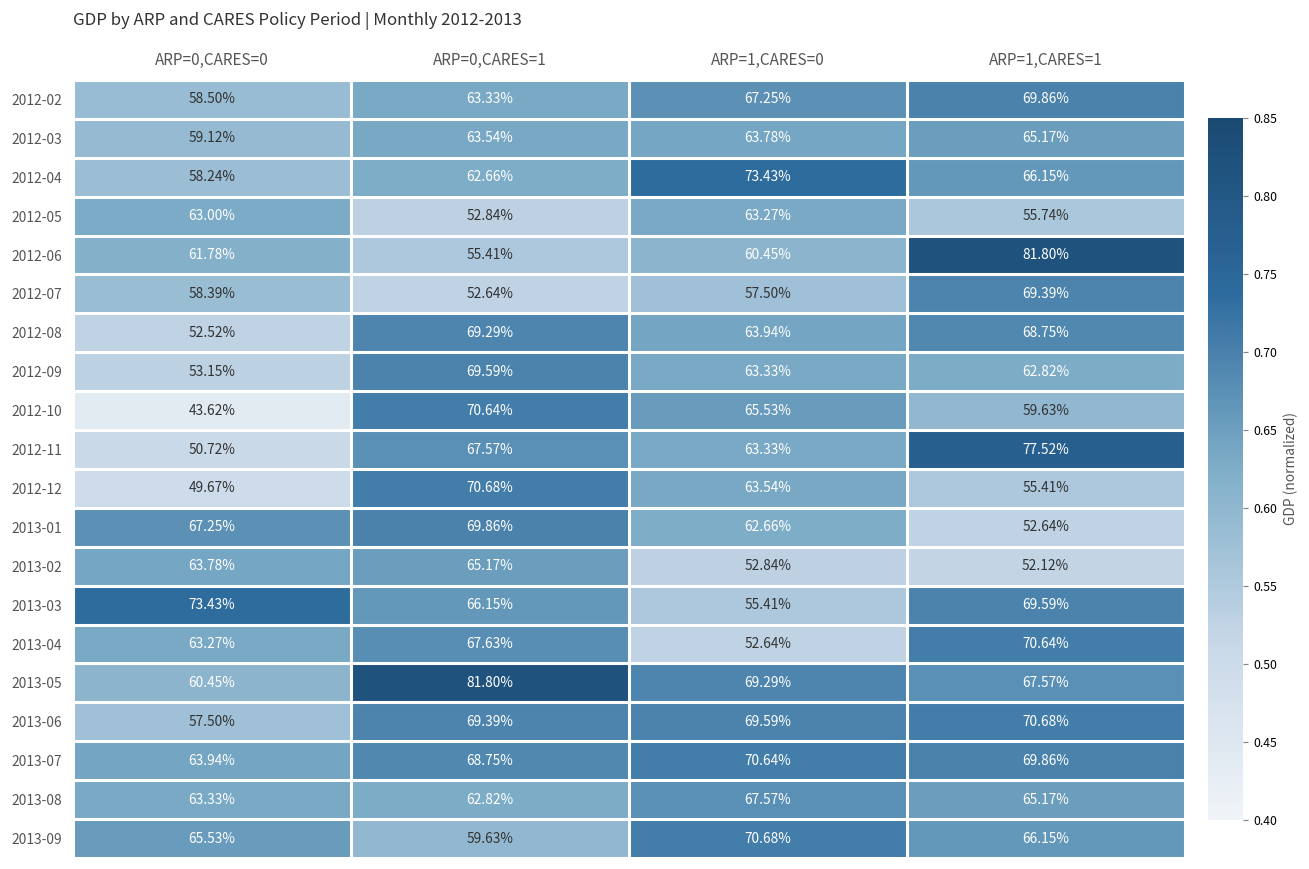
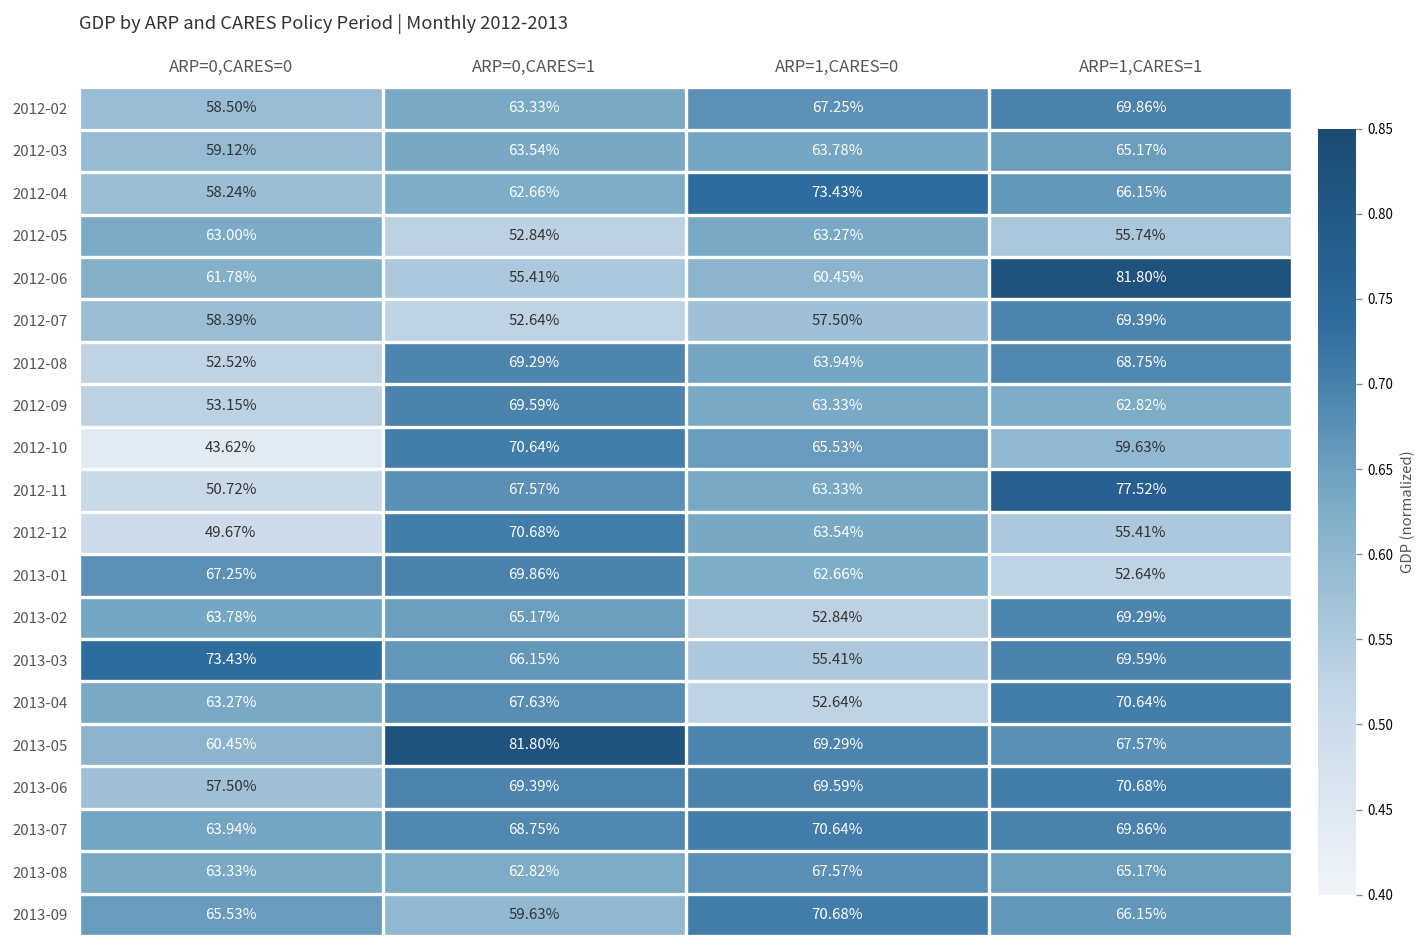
  {
    "2012-02": {
      "ARP=0,CARES=0": "58.50%",
      "ARP=0,CARES=1": "63.33%",
      "ARP=1,CARES=0": "67.25%",
      "ARP=1,CARES=1": "69.86%"
    },
    "2012-03": {
      "ARP=0,CARES=0": "59.12%",
      "ARP=0,CARES=1": "63.54%",
      "ARP=1,CARES=0": "63.78%",
      "ARP=1,CARES=1": "65.17%"
    },
    "2012-04": {
      "ARP=0,CARES=0": "58.24%",
      "ARP=0,CARES=1": "62.66%",
      "ARP=1,CARES=0": "73.43%",
      "ARP=1,CARES=1": "66.15%"
    },
    "2012-05": {
      "ARP=0,CARES=0": "63.00%",
      "ARP=0,CARES=1": "52.84%",
      "ARP=1,CARES=0": "63.27%",
      "ARP=1,CARES=1": "55.74%"
    },
    "2012-06": {
      "ARP=0,CARES=0": "61.78%",
      "ARP=0,CARES=1": "55.41%",
      "ARP=1,CARES=0": "60.45%",
      "ARP=1,CARES=1": "81.80%"
    },
    "2012-07": {
      "ARP=0,CARES=0": "58.39%",
      "ARP=0,CARES=1": "52.64%",
      "ARP=1,CARES=0": "57.50%",
      "ARP=1,CARES=1": "69.39%"
    },
    "2012-08": {
      "ARP=0,CARES=0": "52.52%",
      "ARP=0,CARES=1": "69.29%",
      "ARP=1,CARES=0": "63.94%",
      "ARP=1,CARES=1": "68.75%"
    },
    "2012-09": {
      "ARP=0,CARES=0": "53.15%",
      "ARP=0,CARES=1": "69.59%",
      "ARP=1,CARES=0": "63.33%",
      "ARP=1,CARES=1": "62.82%"
    },
    "2012-10": {
      "ARP=0,CARES=0": "43.62%",
      "ARP=0,CARES=1": "70.64%",
      "ARP=1,CARES=0": "65.53%",
      "ARP=1,CARES=1": "59.63%"
    },
    "2012-11": {
      "ARP=0,CARES=0": "50.72%",
      "ARP=0,CARES=1": "67.57%",
      "ARP=1,CARES=0": "63.33%",
      "ARP=1,CARES=1": "77.52%"
    },
    "2012-12": {
      "ARP=0,CARES=0": "49.67%",
      "ARP=0,CARES=1": "70.68%",
      "ARP=1,CARES=0": "63.54%",
      "ARP=1,CARES=1": "55.41%"
    },
    "2013-01": {
      "ARP=0,CARES=0": "67.25%",
      "ARP=0,CARES=1": "69.86%",
      "ARP=1,CARES=0": "62.66%",
      "ARP=1,CARES=1": "52.64%"
    },
    "2013-02": {
      "ARP=0,CARES=0": "63.78%",
      "ARP=0,CARES=1": "65.17%",
      "ARP=1,CARES=0": "52.84%",
-     "ARP=1,CARES=1": "52.12%"
+     "ARP=1,CARES=1": "69.29%"
    },
    "2013-03": {
      "ARP=0,CARES=0": "73.43%",
      "ARP=0,CARES=1": "66.15%",
      "ARP=1,CARES=0": "55.41%",
      "ARP=1,CARES=1": "69.59%"
    },
    "2013-04": {
      "ARP=0,CARES=0": "63.27%",
      "ARP=0,CARES=1": "67.63%",
      "ARP=1,CARES=0": "52.64%",
      "ARP=1,CARES=1": "70.64%"
    },
    "2013-05": {
      "ARP=0,CARES=0": "60.45%",
      "ARP=0,CARES=1": "81.80%",
      "ARP=1,CARES=0": "69.29%",
      "ARP=1,CARES=1": "67.57%"
    },
    "2013-06": {
      "ARP=0,CARES=0": "57.50%",
      "ARP=0,CARES=1": "69.39%",
      "ARP=1,CARES=0": "69.59%",
      "ARP=1,CARES=1": "70.68%"
    },
    "2013-07": {
      "ARP=0,CARES=0": "63.94%",
      "ARP=0,CARES=1": "68.75%",
      "ARP=1,CARES=0": "70.64%",
      "ARP=1,CARES=1": "69.86%"
    },
    "2013-08": {
      "ARP=0,CARES=0": "63.33%",
      "ARP=0,CARES=1": "62.82%",
      "ARP=1,CARES=0": "67.57%",
      "ARP=1,CARES=1": "65.17%"
    },
    "2013-09": {
      "ARP=0,CARES=0": "65.53%",
      "ARP=0,CARES=1": "59.63%",
      "ARP=1,CARES=0": "70.68%",
      "ARP=1,CARES=1": "66.15%"
    }
  }
